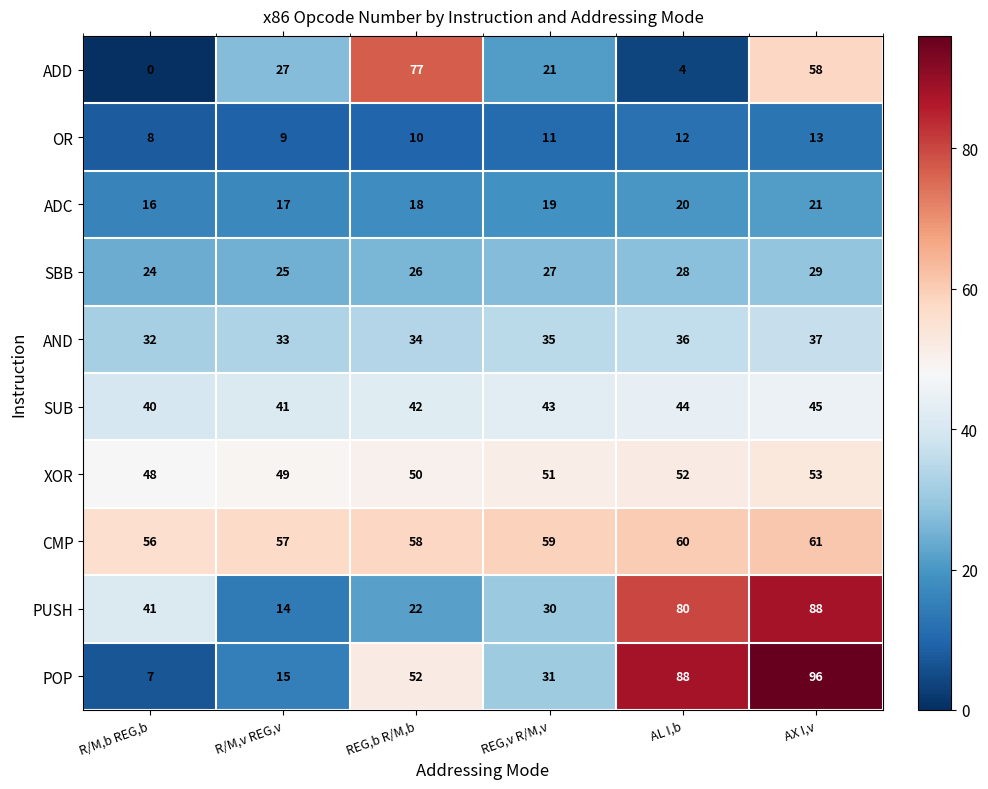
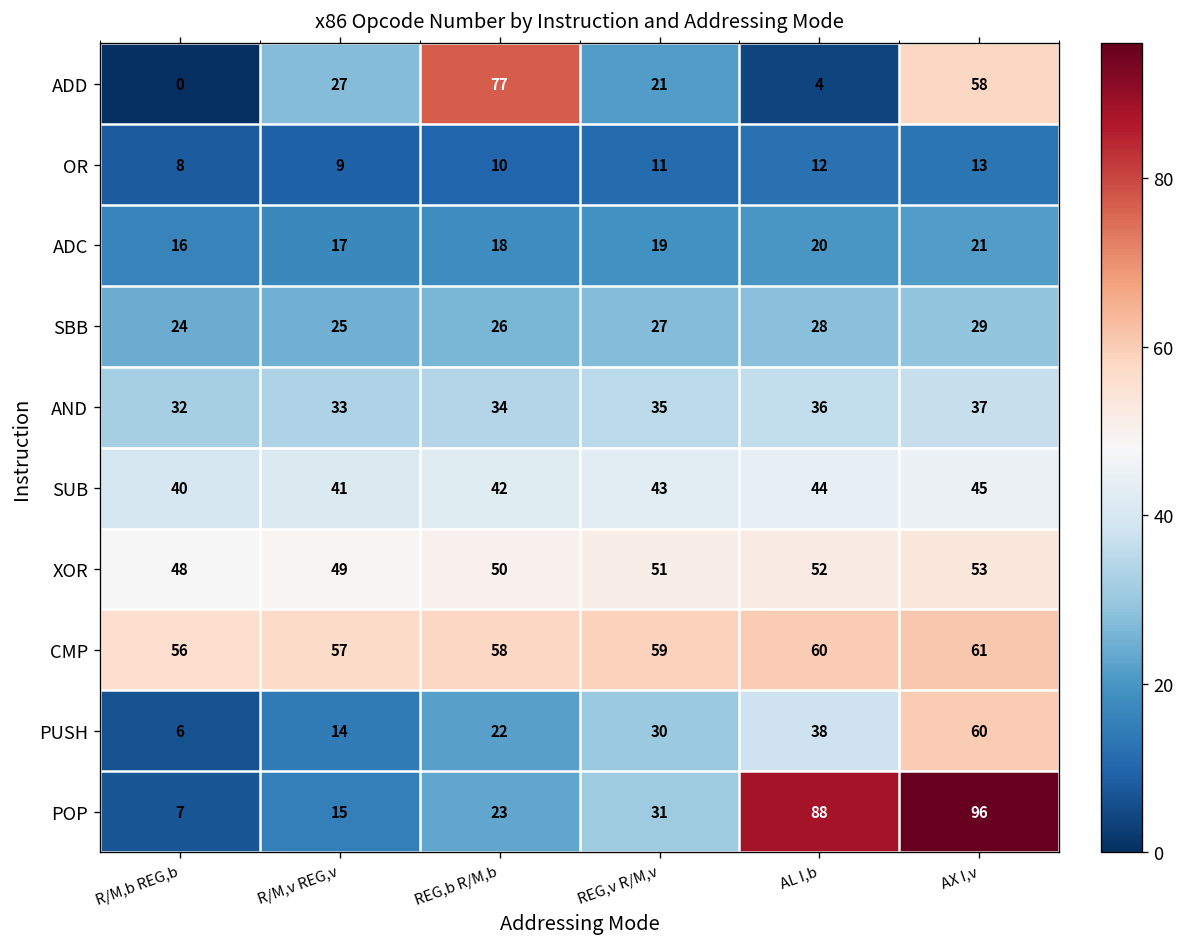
  {
    "ADD": {
      "R/M,b REG,b": 0,
      "R/M,v REG,v": 27,
      "REG,b R/M,b": 77,
      "REG,v R/M,v": 21,
      "AL I,b": 4,
      "AX I,v": 58
    },
    "OR": {
      "R/M,b REG,b": 8,
      "R/M,v REG,v": 9,
      "REG,b R/M,b": 10,
      "REG,v R/M,v": 11,
      "AL I,b": 12,
      "AX I,v": 13
    },
    "ADC": {
      "R/M,b REG,b": 16,
      "R/M,v REG,v": 17,
      "REG,b R/M,b": 18,
      "REG,v R/M,v": 19,
      "AL I,b": 20,
      "AX I,v": 21
    },
    "SBB": {
      "R/M,b REG,b": 24,
      "R/M,v REG,v": 25,
      "REG,b R/M,b": 26,
      "REG,v R/M,v": 27,
      "AL I,b": 28,
      "AX I,v": 29
    },
    "AND": {
      "R/M,b REG,b": 32,
      "R/M,v REG,v": 33,
      "REG,b R/M,b": 34,
      "REG,v R/M,v": 35,
      "AL I,b": 36,
      "AX I,v": 37
    },
    "SUB": {
      "R/M,b REG,b": 40,
      "R/M,v REG,v": 41,
      "REG,b R/M,b": 42,
      "REG,v R/M,v": 43,
      "AL I,b": 44,
      "AX I,v": 45
    },
    "XOR": {
      "R/M,b REG,b": 48,
      "R/M,v REG,v": 49,
      "REG,b R/M,b": 50,
      "REG,v R/M,v": 51,
      "AL I,b": 52,
      "AX I,v": 53
    },
    "CMP": {
      "R/M,b REG,b": 56,
      "R/M,v REG,v": 57,
      "REG,b R/M,b": 58,
      "REG,v R/M,v": 59,
      "AL I,b": 60,
      "AX I,v": 61
    },
    "PUSH": {
-     "R/M,b REG,b": 41,
+     "R/M,b REG,b": 6,
      "R/M,v REG,v": 14,
      "REG,b R/M,b": 22,
      "REG,v R/M,v": 30,
-     "AL I,b": 80,
-     "AX I,v": 88
+     "AL I,b": 38,
+     "AX I,v": 60
    },
    "POP": {
      "R/M,b REG,b": 7,
      "R/M,v REG,v": 15,
-     "REG,b R/M,b": 52,
+     "REG,b R/M,b": 23,
      "REG,v R/M,v": 31,
      "AL I,b": 88,
      "AX I,v": 96
    }
  }
